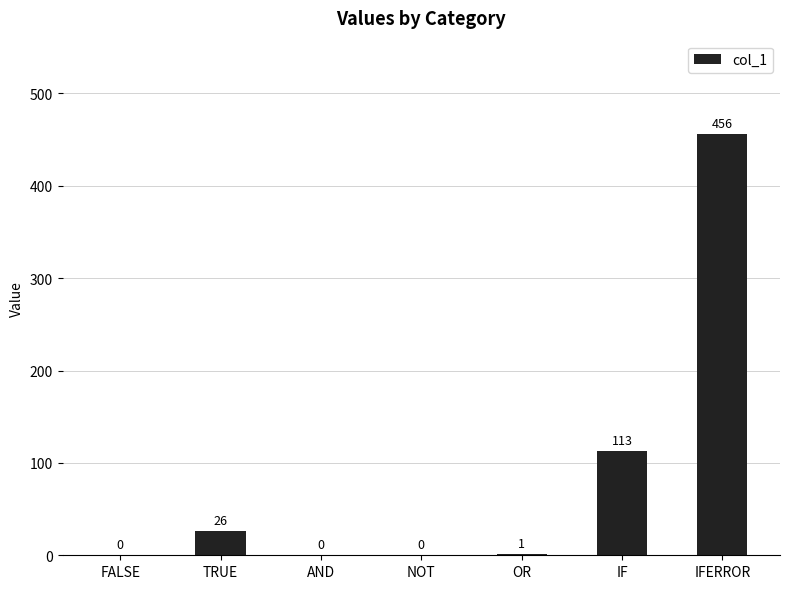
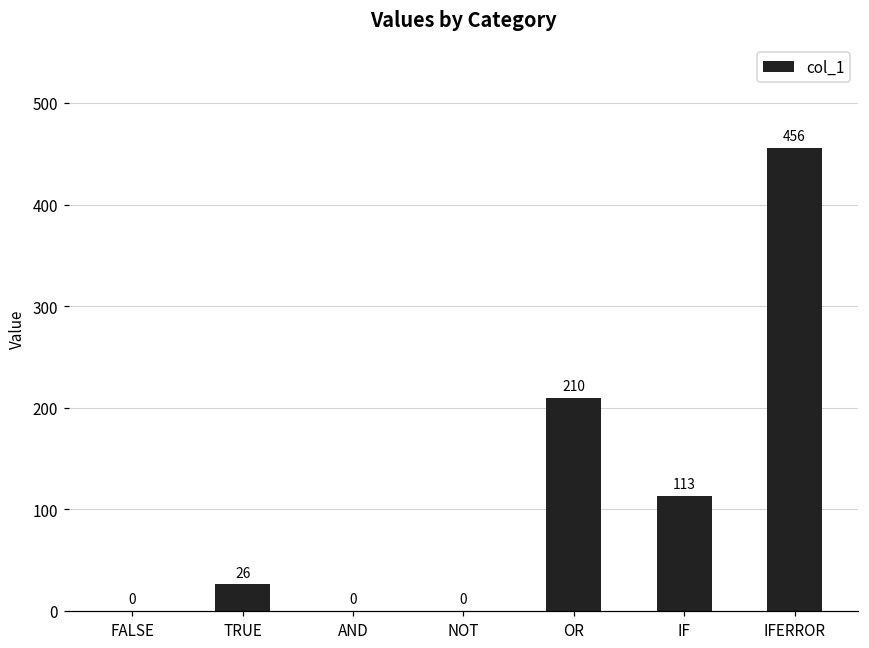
  {
    "FALSE": 0,
    "TRUE": 26,
    "AND": 0,
    "NOT": 0,
-   "OR": 1,
+   "OR": 210,
    "IF": 113,
    "IFERROR": 456
  }
